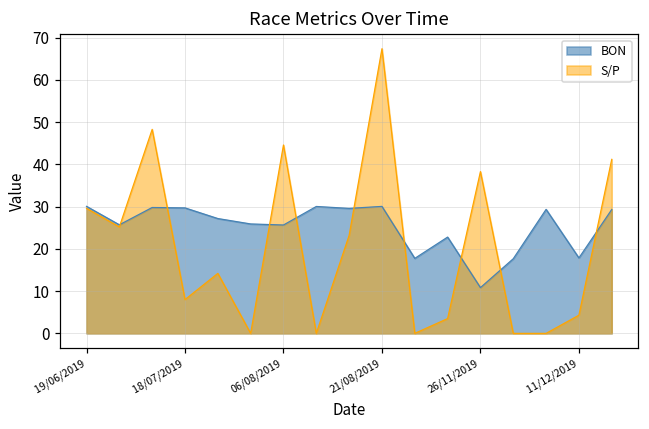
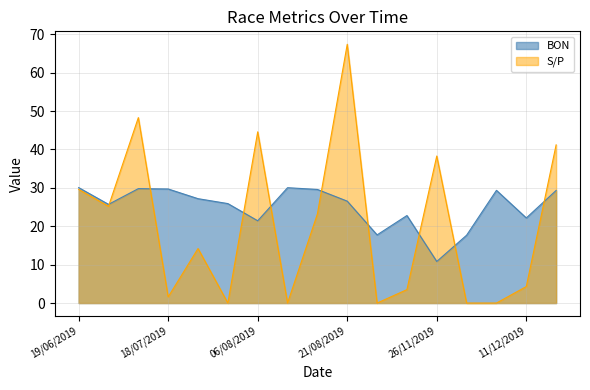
  {
    "BON": {
      "18/07/2019": 30,
-     "06/08/2019": 26,
-     "21/08/2019": 30,
+     "06/08/2019": 21,
+     "21/08/2019": 27,
      "26/11/2019": 11,
-     "11/12/2019": 18
+     "11/12/2019": 22
    },
    "S/P": {
-     "18/07/2019": 8,
+     "18/07/2019": 2,
      "06/08/2019": 45,
      "21/08/2019": 67,
      "26/11/2019": 38,
      "11/12/2019": 4
    }
  }
